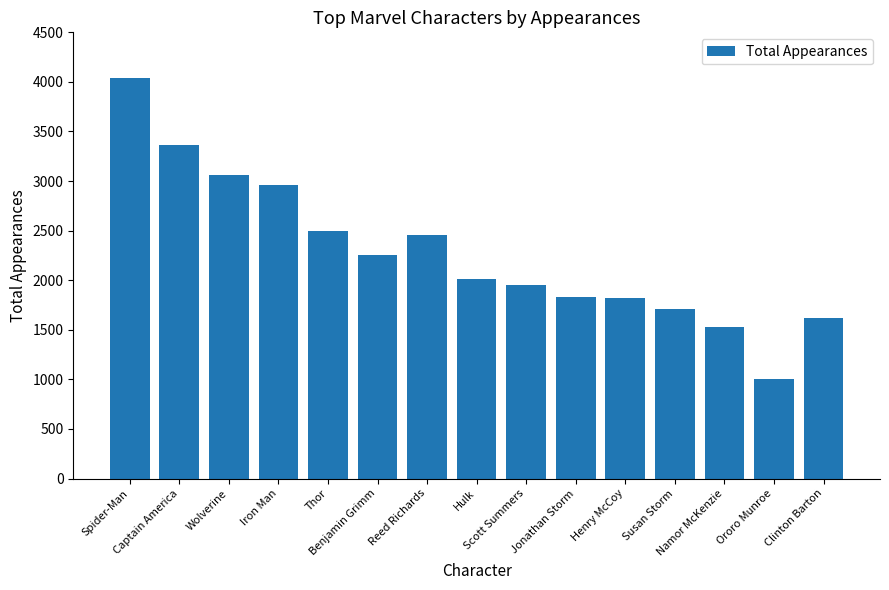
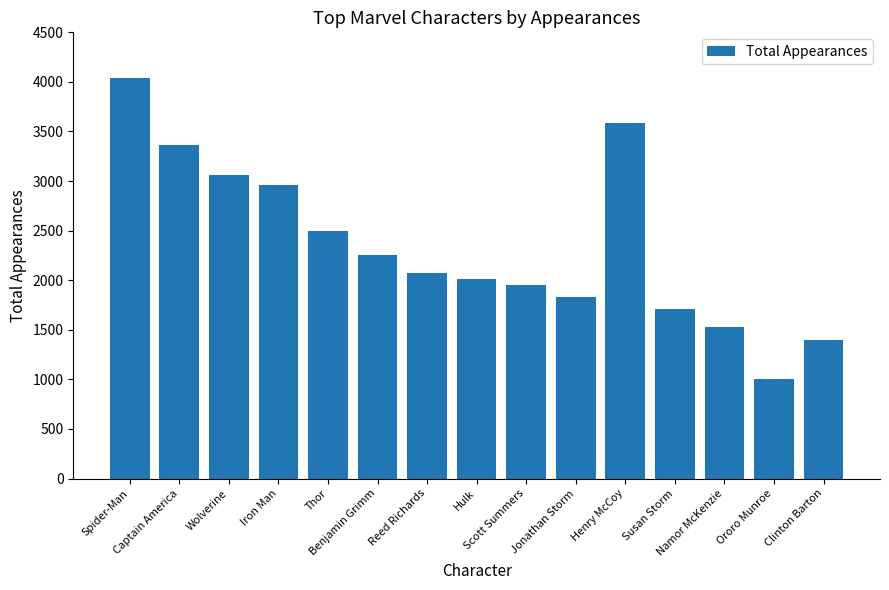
  {
    "Spider-Man": 4000,
    "Captain America": 3400,
    "Wolverine": 3100,
    "Iron Man": 3000,
    "Thor": 2500,
    "Benjamin Grimm": 2300,
-   "Reed Richards": 2500,
+   "Reed Richards": 2100,
    "Hulk": 2000,
    "Scott Summers": 2000,
    "Jonathan Storm": 1800,
-   "Henry McCoy": 1800,
+   "Henry McCoy": 3600,
    "Susan Storm": 1700,
    "Namor McKenzie": 1500,
    "Ororo Munroe": 1000,
-   "Clinton Barton": 1600
+   "Clinton Barton": 1400
  }
